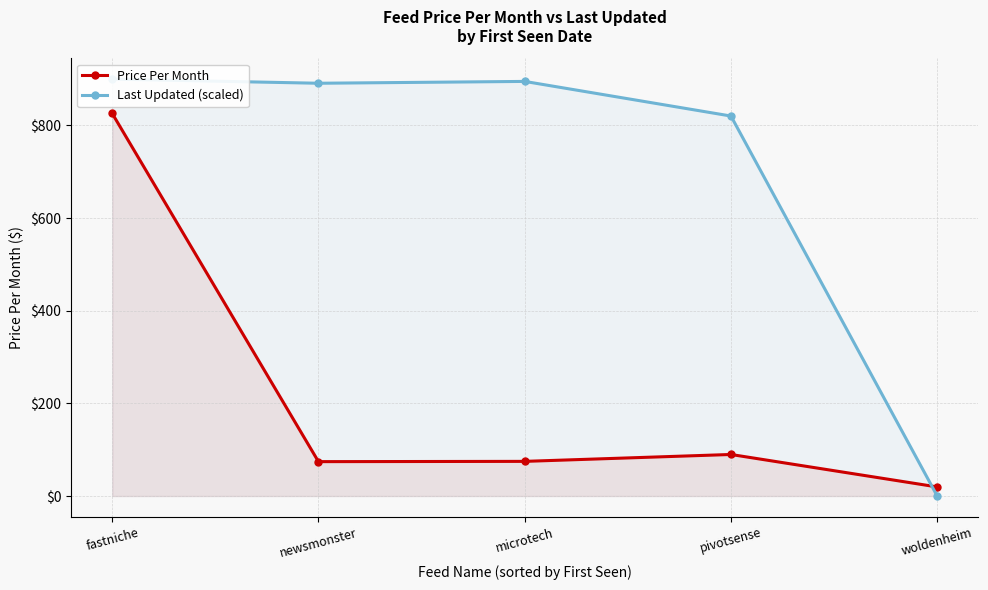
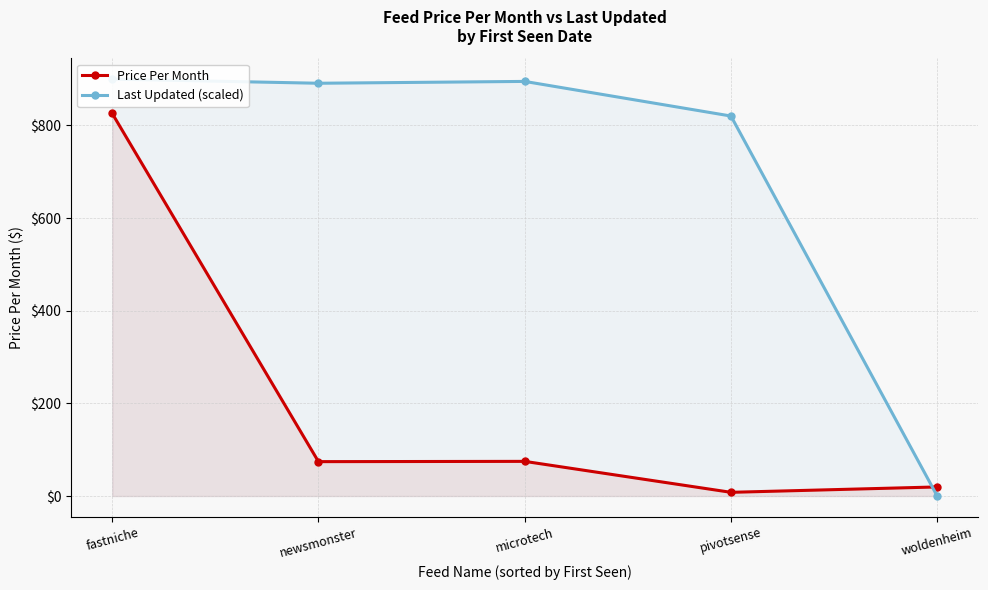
  {
    "Price Per Month": {
      "fastniche": "$830",
      "newsmonster": "$70",
      "microtech": "$70",
-     "pivotsense": "$90",
+     "pivotsense": "$10",
      "woldenheim": "$20"
    },
    "Last Updated (scaled)": {
      "newsmonster": "$890",
      "microtech": "$900",
      "pivotsense": "$820",
      "woldenheim": "$0"
    }
  }
